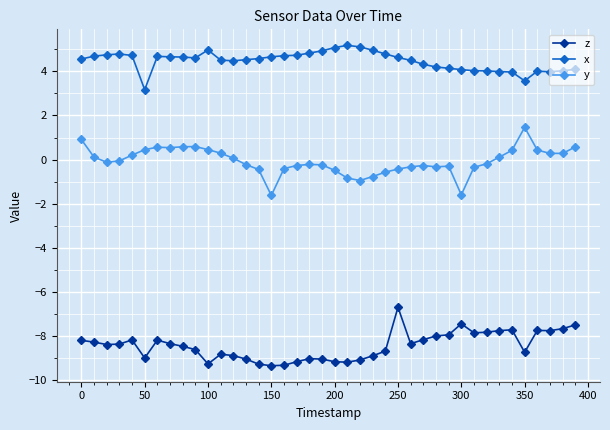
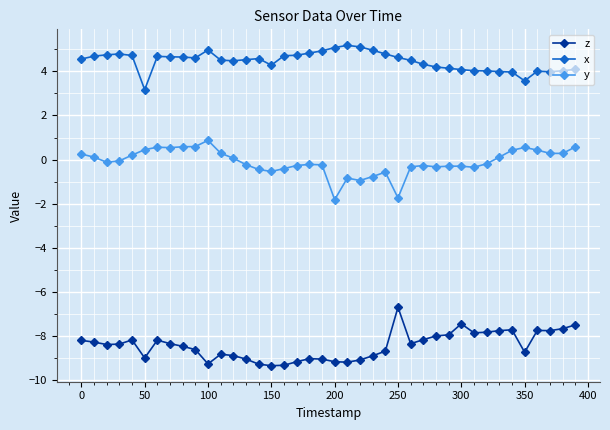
  {
    "z": {
      "0": -8.2,
      "50": -9.0,
      "100": -9.3,
      "150": -9.4,
      "200": -9.2,
      "250": -6.7,
      "300": -7.5,
      "350": -8.7
    },
    "x": {
      "0": 4.6,
      "50": 3.2,
      "100": 5.0,
-     "150": 4.7,
+     "150": 4.3,
      "200": 5.1,
      "250": 4.6,
      "300": 4.1,
      "350": 3.6
    },
    "y": {
-     "0": 0.9,
+     "0": 0.3,
      "50": 0.5,
-     "100": 0.5,
-     "150": -1.6,
-     "200": -0.5,
-     "250": -0.4,
-     "300": -1.6,
-     "350": 1.5
+     "100": 0.9,
+     "150": -0.5,
+     "200": -1.8,
+     "250": -1.7,
+     "300": -0.3,
+     "350": 0.6
    }
  }
